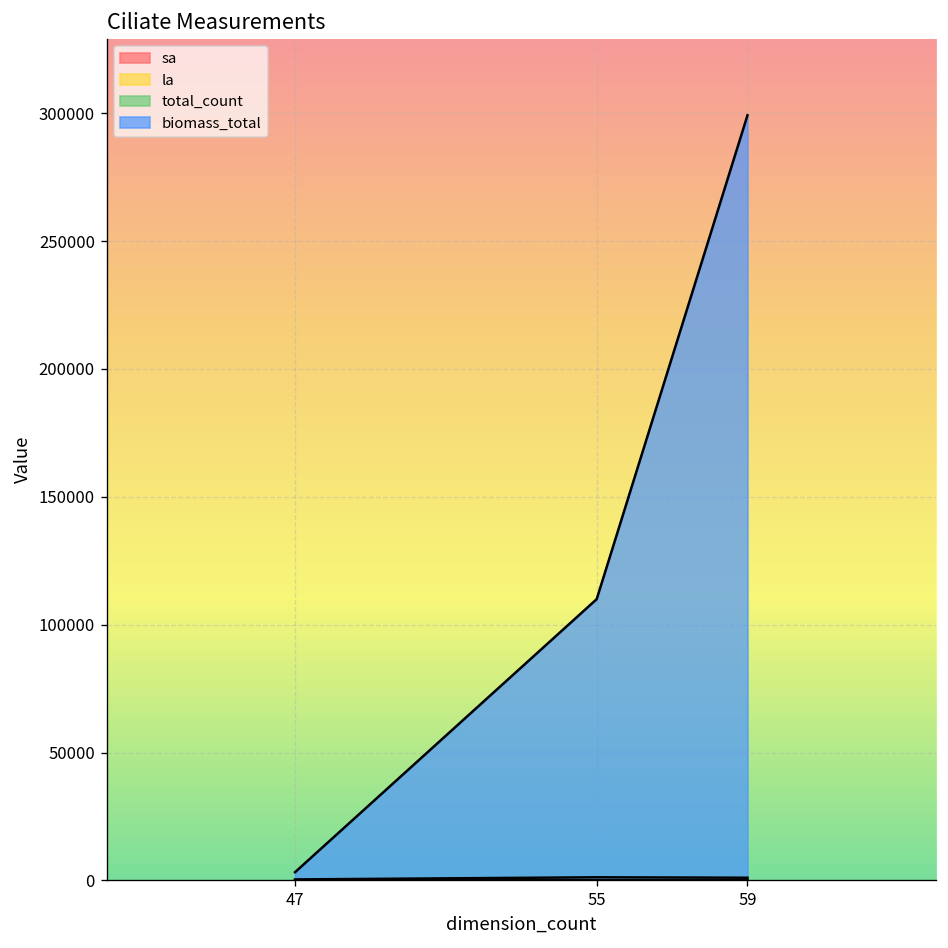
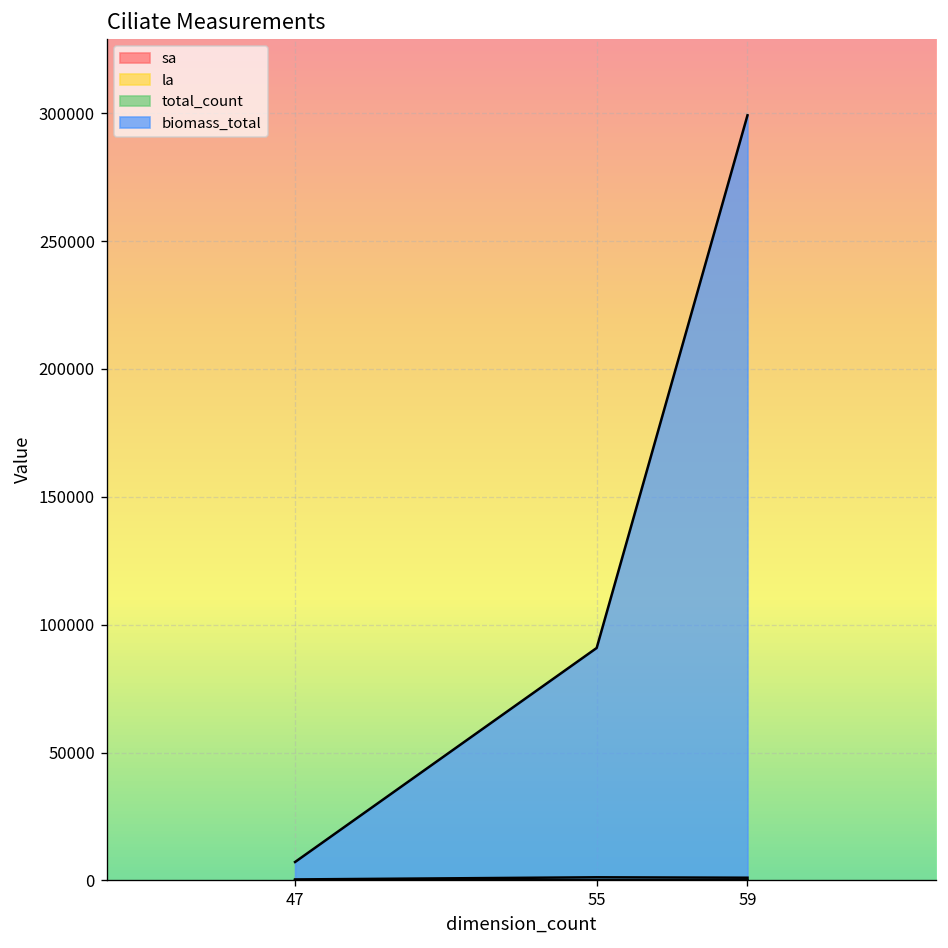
  {
    "la": {
      "55": 0
    },
    "total_count": {
      "55": 1000
    },
    "biomass_total": {
-     "47": 3000,
-     "55": 110000,
+     "47": 7000,
+     "55": 91000,
      "59": 299000
    }
  }
